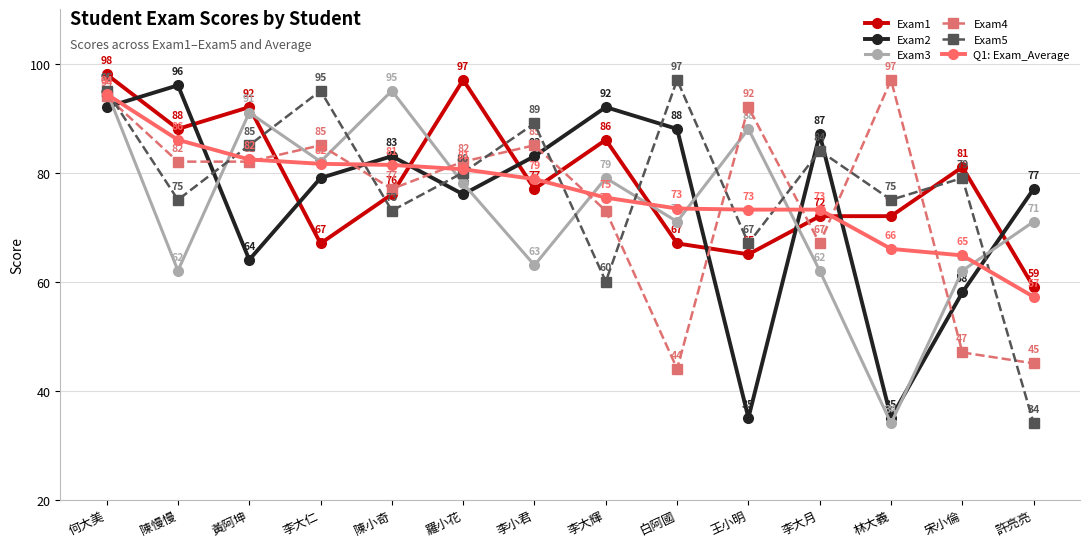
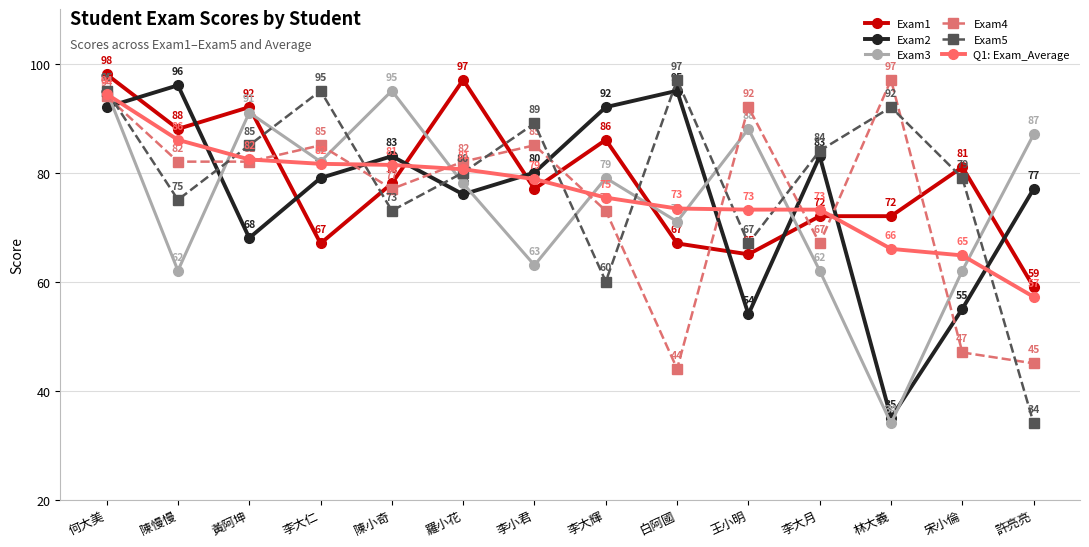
  {
    "Exam1": {
      "何大美": 98,
      "陳慢慢": 88,
      "李大仁": 67,
-     "陳小奇": 76,
+     "陳小奇": 78,
      "羅小花": 97,
      "李大輝": 86,
      "白阿國": 67,
      "林大義": 72,
      "宋小倫": 81,
      "許亮亮": 59
    },
    "Exam2": {
      "陳慢慢": 96,
-     "黃阿坤": 64,
+     "黃阿坤": 68,
      "陳小奇": 83,
-     "李小君": 83,
+     "李小君": 80,
      "李大輝": 92,
-     "白阿國": 88,
-     "王小明": 35,
-     "李大月": 87,
+     "白阿國": 95,
+     "王小明": 54,
+     "李大月": 83,
      "林大義": 35,
-     "宋小倫": 58,
+     "宋小倫": 55,
      "許亮亮": 77
    },
    "Exam3": {
      "陳小奇": 95,
      "李小君": 63,
      "李大輝": 79,
      "王小明": 88,
      "李大月": 62,
-     "許亮亮": 71
+     "許亮亮": 87
    },
    "Exam5": {
      "陳慢慢": 75,
      "黃阿坤": 85,
      "李大仁": 95,
      "陳小奇": 73,
      "李小君": 89,
      "李大輝": 60,
      "白阿國": 97,
      "王小明": 67,
-     "林大義": 75,
+     "林大義": 92,
      "許亮亮": 34
    }
  }
